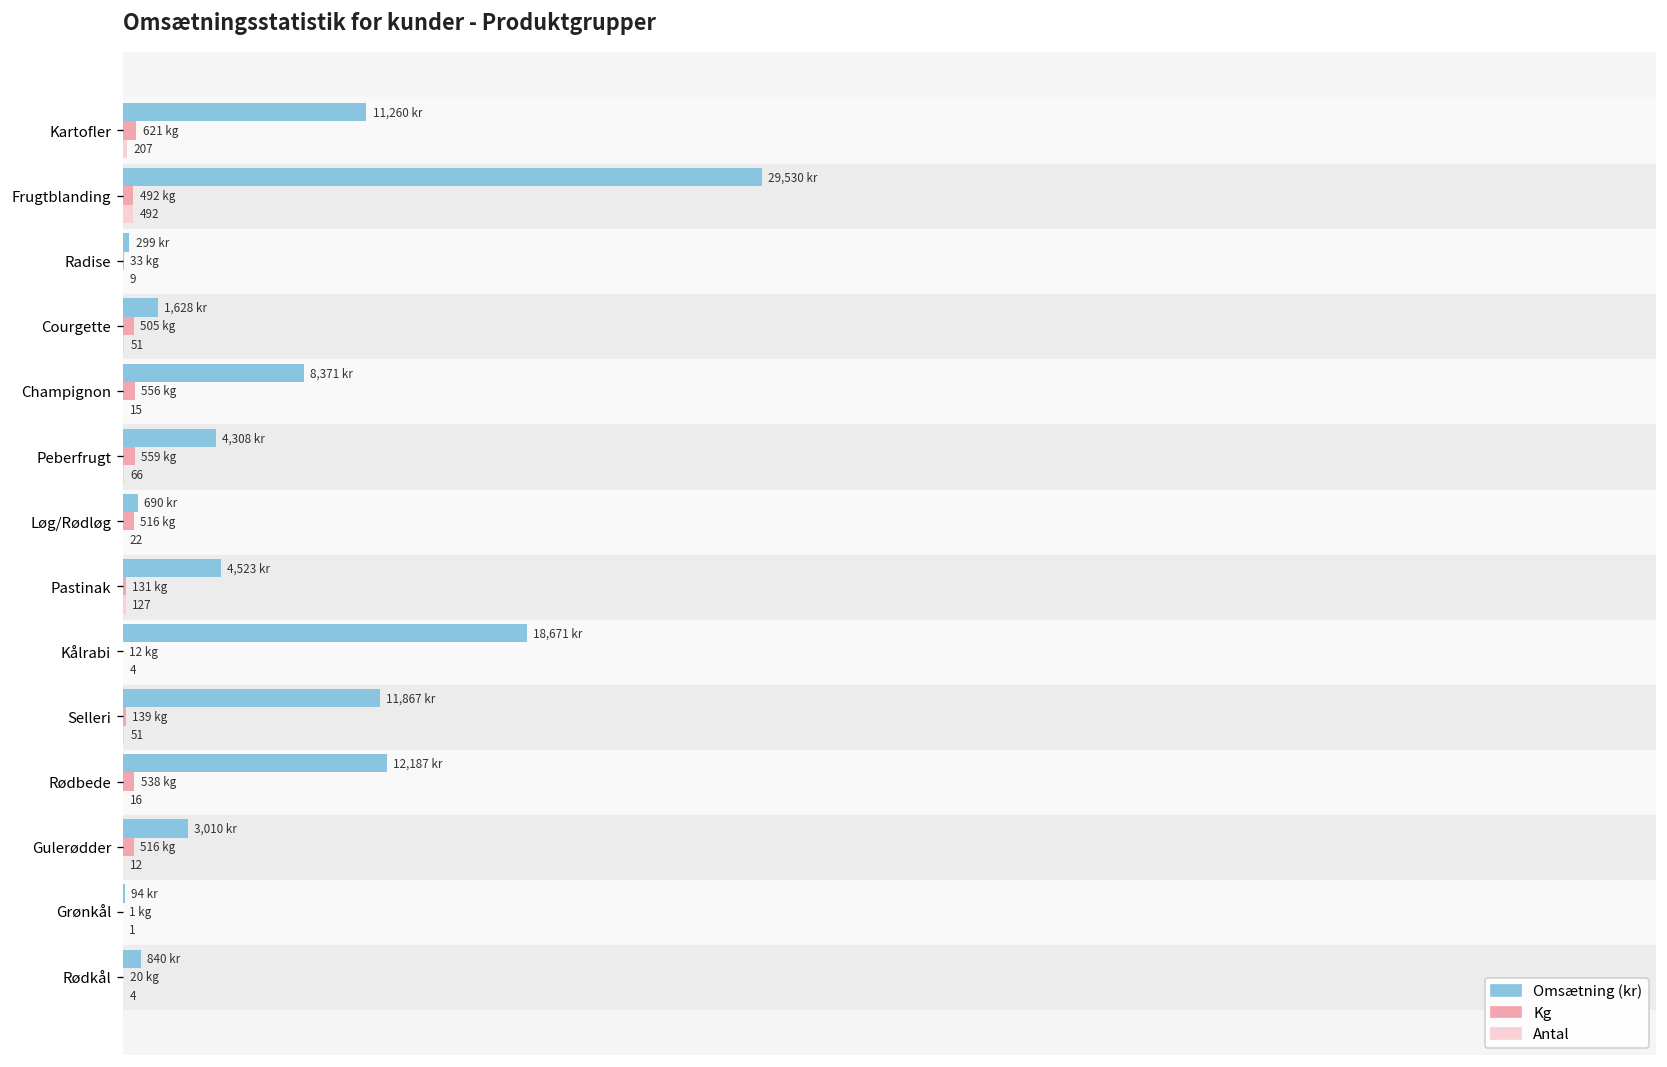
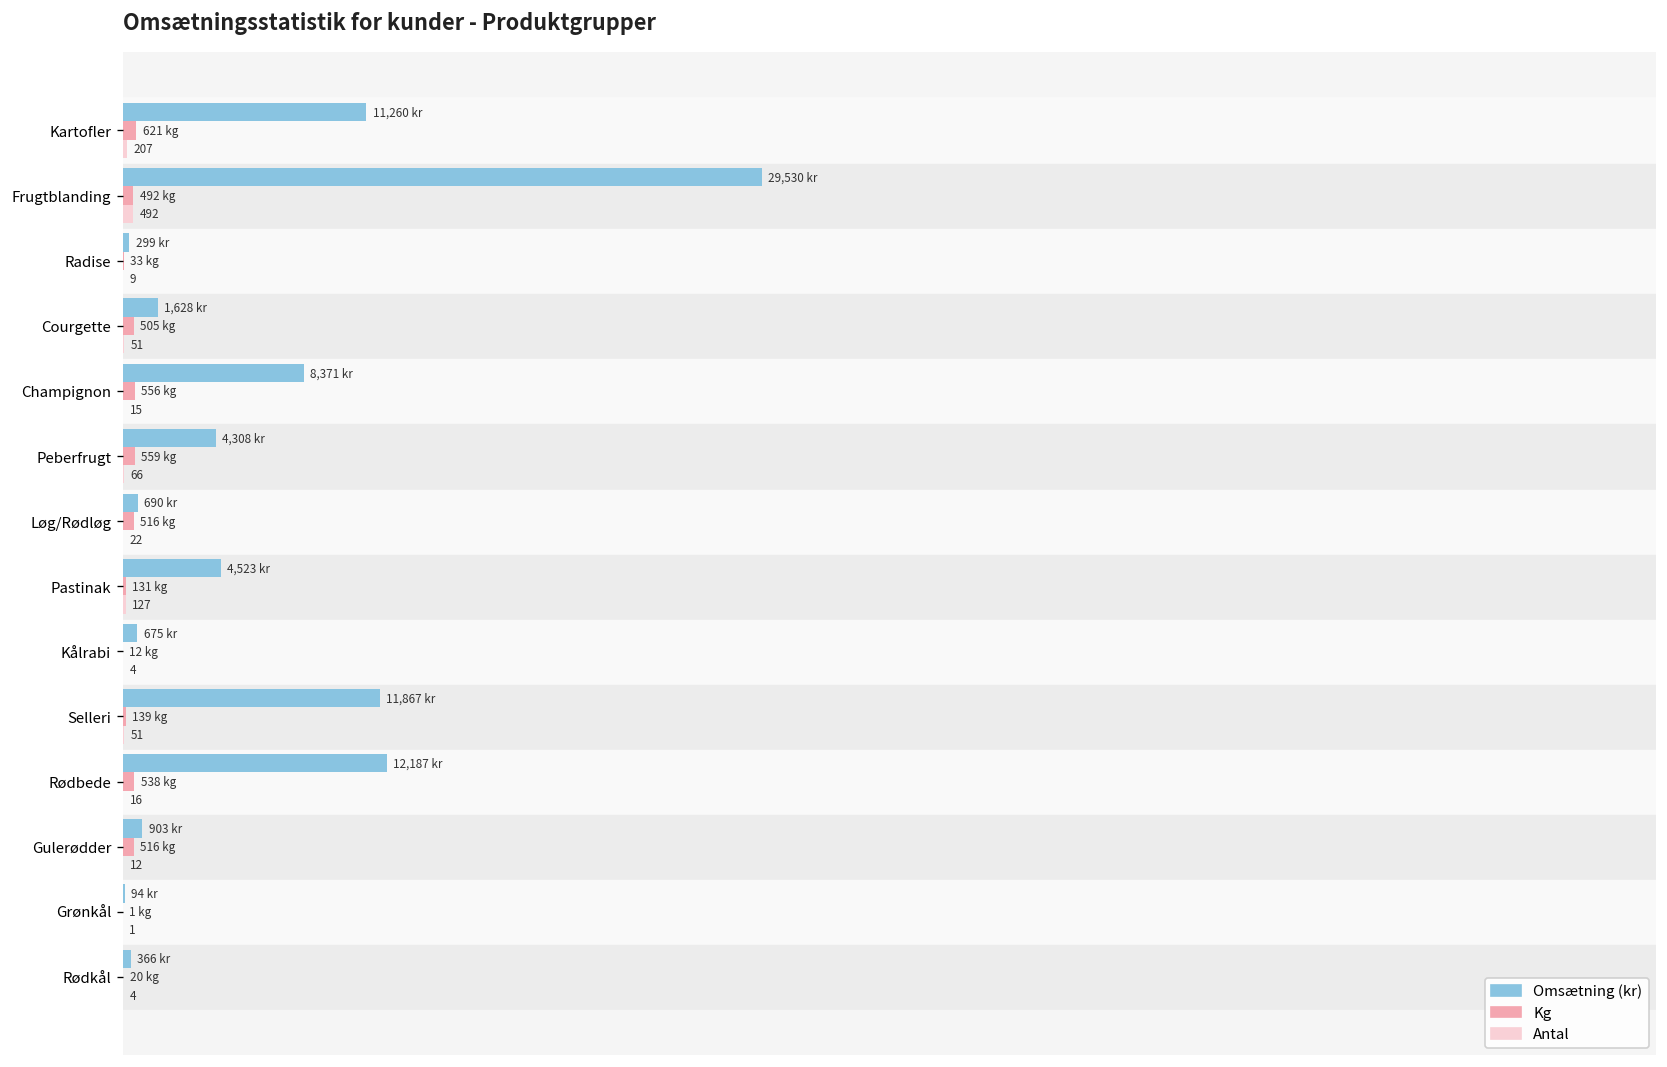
  {
    "Omsætning (kr)": {
-     "Kålrabi": "18,671",
-     "Gulerødder": "3,010",
-     "Rødkål": "840"
+     "Kålrabi": "675",
+     "Gulerødder": "903",
+     "Rødkål": "366"
    }
  }
